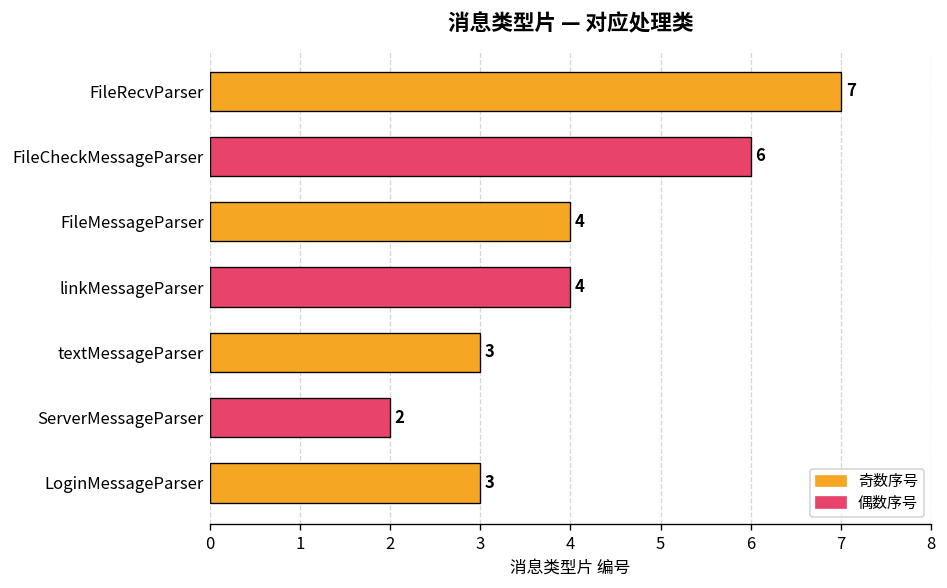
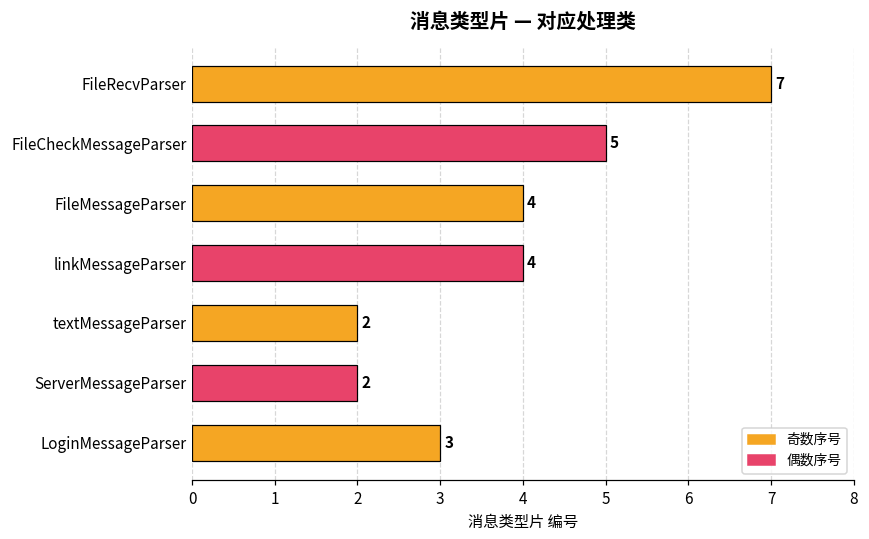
  {
    "FileRecvParser": 7,
-   "FileCheckMessageParser": 6,
+   "FileCheckMessageParser": 5,
    "FileMessageParser": 4,
    "linkMessageParser": 4,
-   "textMessageParser": 3,
+   "textMessageParser": 2,
    "ServerMessageParser": 2,
    "LoginMessageParser": 3
  }
